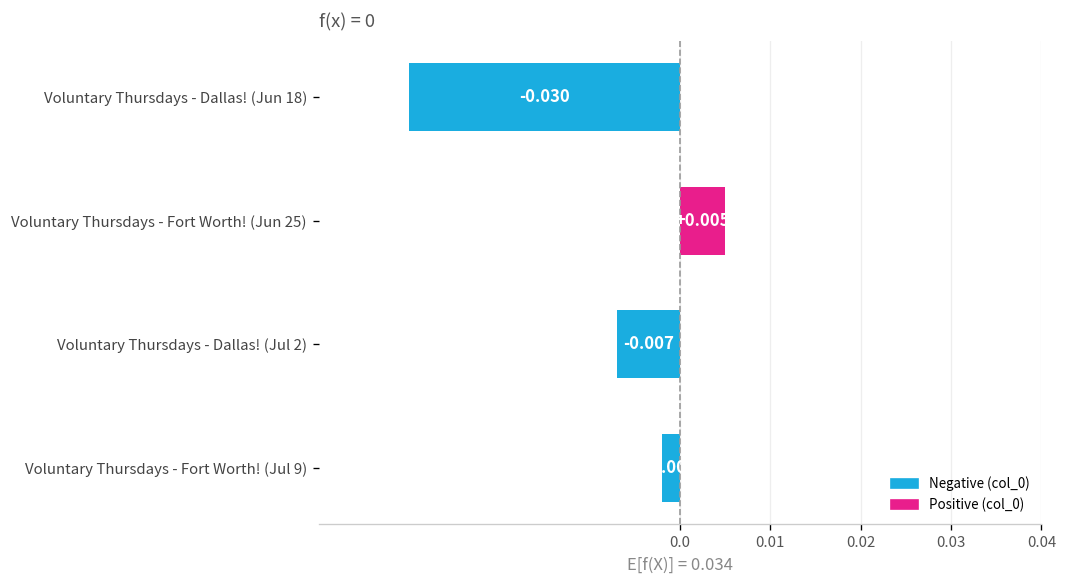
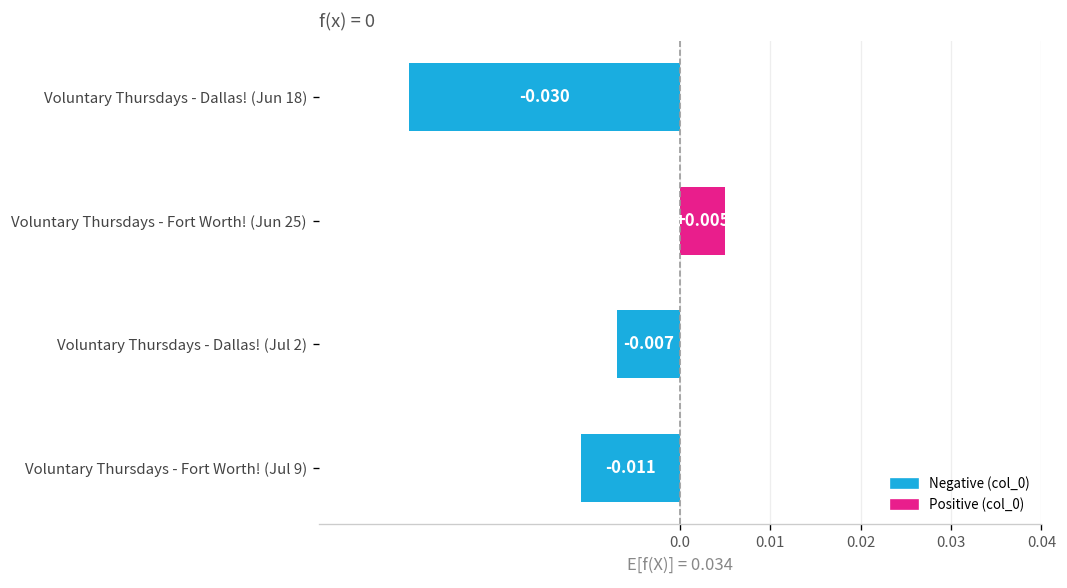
  {
-   "Voluntary Thursdays - Fort Worth! (Jul 9)": -0.002
+   "Voluntary Thursdays - Fort Worth! (Jul 9)": -0.011
  }
